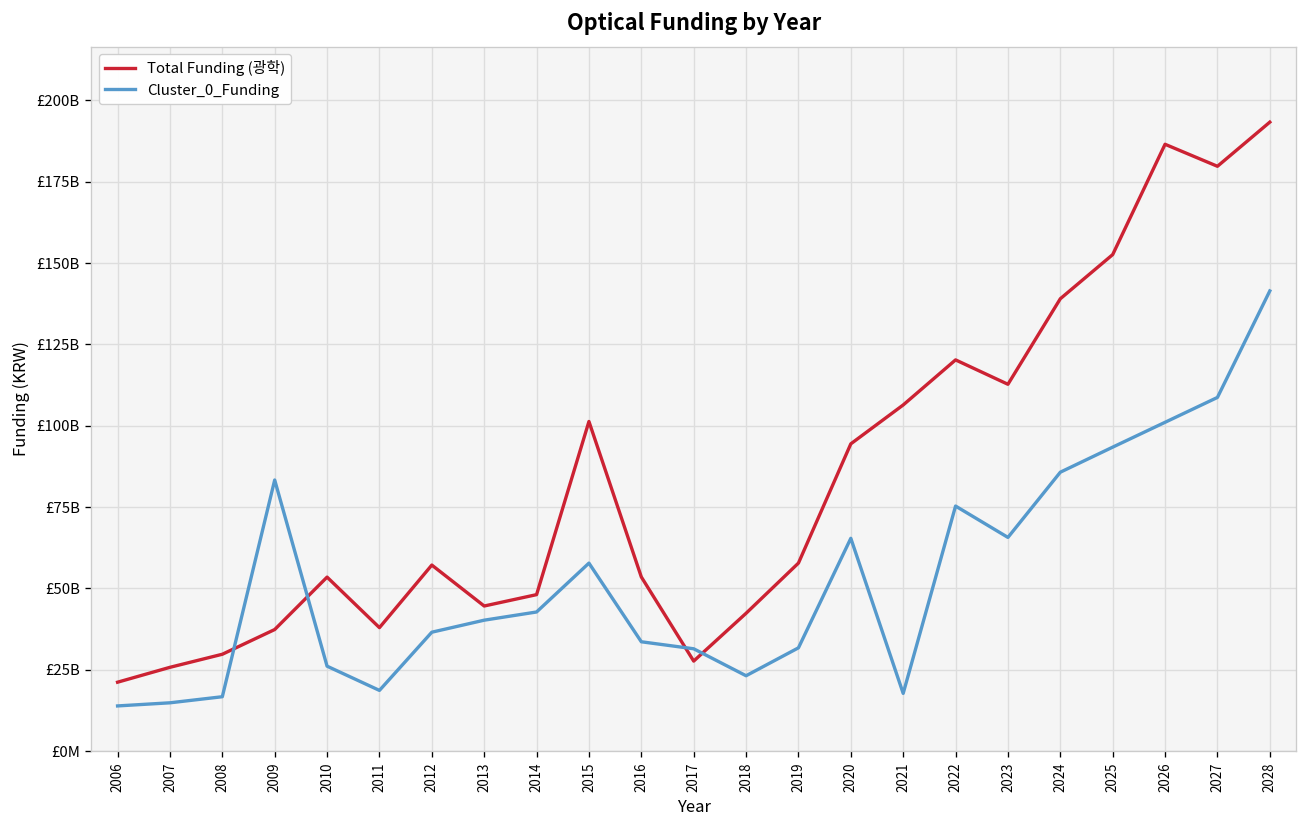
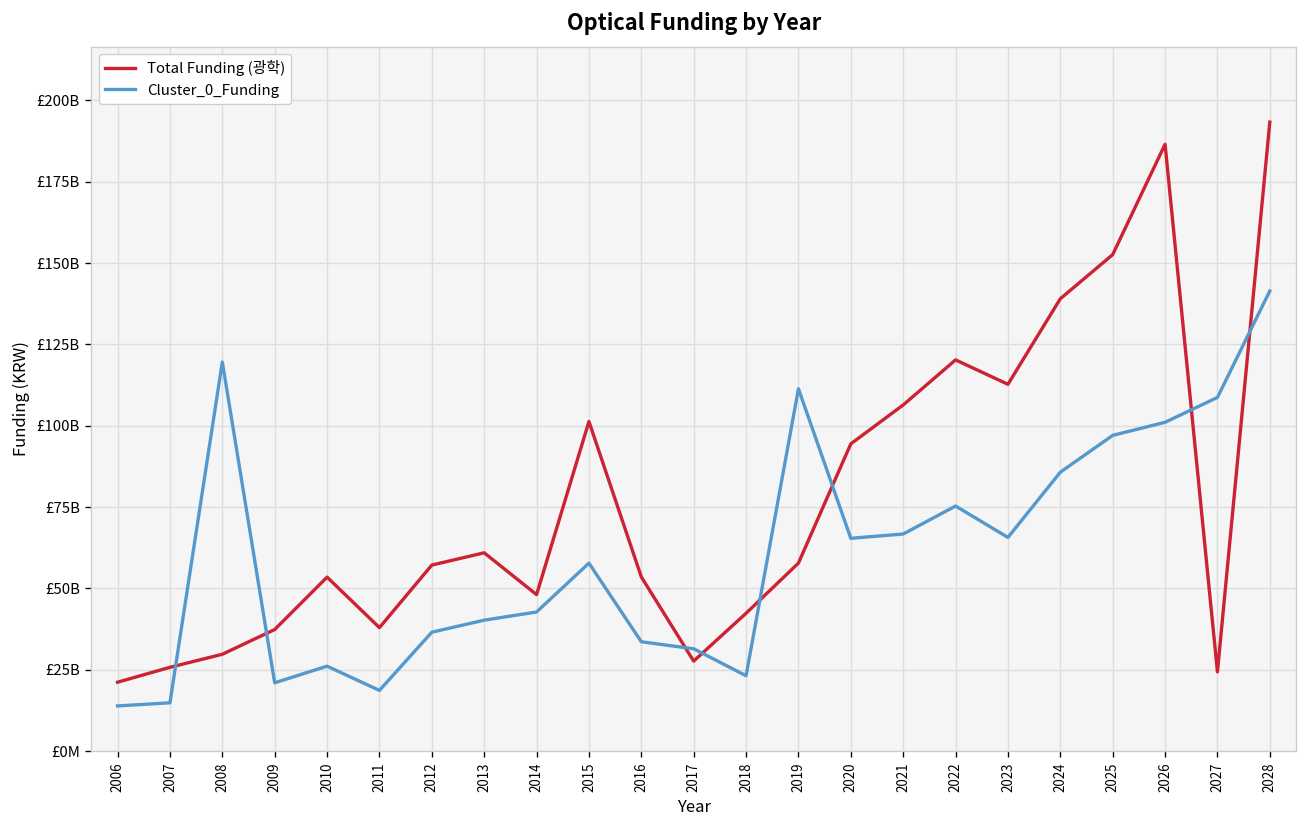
  {
    "Total Funding (광학)": {
      "2006": "£21000000000",
      "2007": "£26000000000",
      "2008": "£30000000000",
      "2009": "£37000000000",
      "2010": "£53000000000",
      "2011": "£38000000000",
      "2012": "£57000000000",
-     "2013": "£45000000000",
+     "2013": "£61000000000",
      "2014": "£48000000000",
      "2015": "£101000000000",
      "2016": "£54000000000",
      "2017": "£28000000000",
      "2018": "£42000000000",
      "2019": "£58000000000",
      "2020": "£94000000000",
      "2021": "£106000000000",
      "2022": "£120000000000",
      "2023": "£113000000000",
      "2024": "£139000000000",
      "2025": "£153000000000",
      "2026": "£187000000000",
-     "2027": "£180000000000",
+     "2027": "£24000000000",
      "2028": "£193000000000"
    },
    "Cluster_0_Funding": {
      "2006": "£14000000000",
      "2007": "£15000000000",
-     "2008": "£17000000000",
-     "2009": "£83000000000",
+     "2008": "£120000000000",
+     "2009": "£21000000000",
      "2010": "£26000000000",
      "2011": "£19000000000",
      "2012": "£37000000000",
      "2013": "£40000000000",
      "2014": "£43000000000",
      "2015": "£58000000000",
      "2016": "£34000000000",
      "2017": "£31000000000",
      "2018": "£23000000000",
-     "2019": "£32000000000",
+     "2019": "£111000000000",
      "2020": "£65000000000",
-     "2021": "£18000000000",
+     "2021": "£67000000000",
      "2022": "£75000000000",
      "2023": "£66000000000",
      "2024": "£86000000000",
-     "2025": "£93000000000",
+     "2025": "£97000000000",
      "2026": "£101000000000",
      "2027": "£109000000000",
      "2028": "£141000000000"
    }
  }
